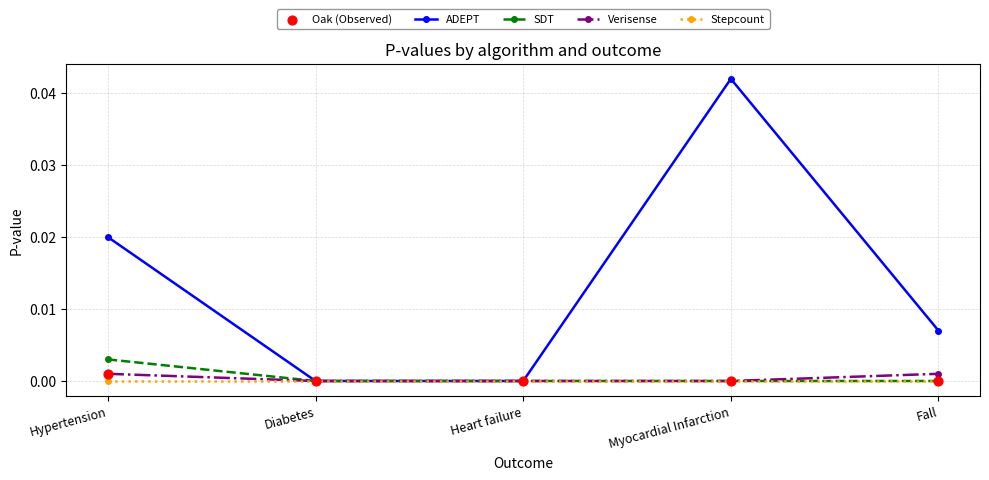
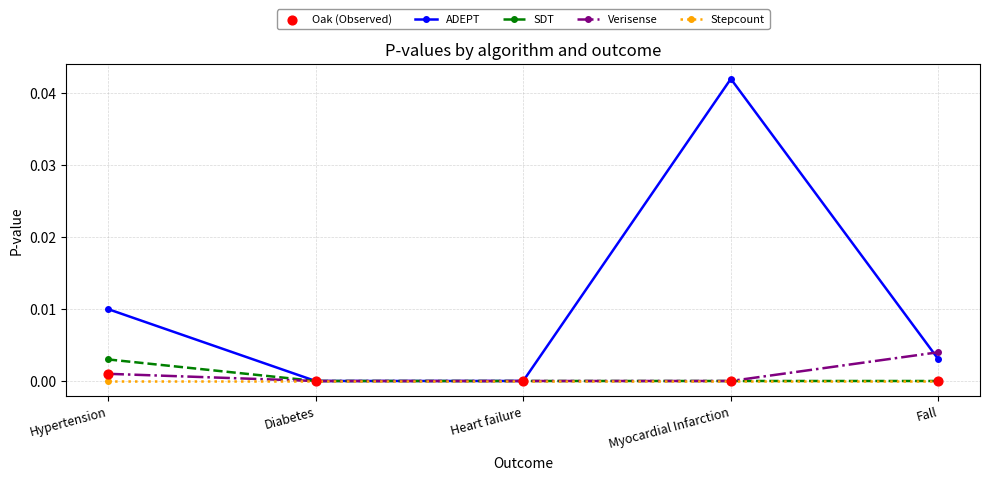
  {
    "ADEPT": {
-     "Hypertension": 0.02,
+     "Hypertension": 0.01,
      "Myocardial Infarction": 0.042,
-     "Fall": 0.007
+     "Fall": 0.003
    },
    "SDT": {
      "Hypertension": 0.003
    },
    "Verisense": {
-     "Fall": 0.001
+     "Fall": 0.004
    },
    "Stepcount": {
      "Hypertension": 0.000
    }
  }
